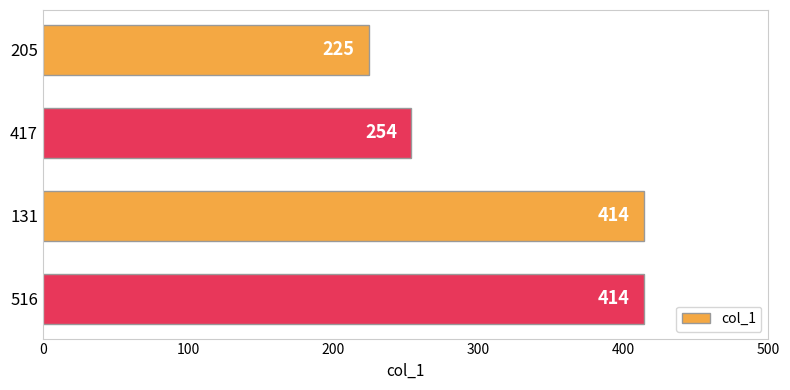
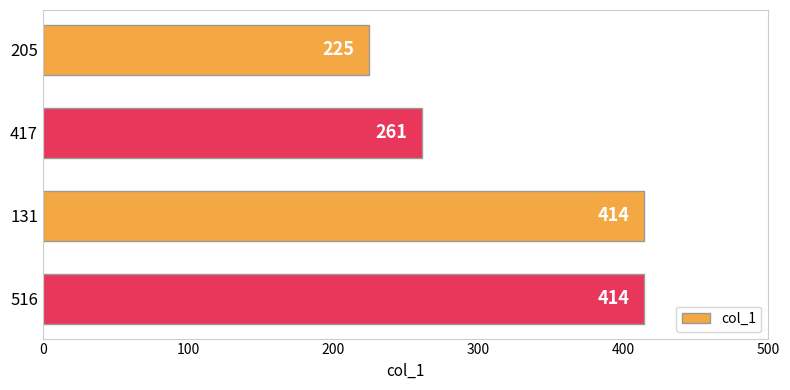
  {
    "205": 225,
-   "417": 254,
+   "417": 261,
    "131": 414,
    "516": 414
  }
